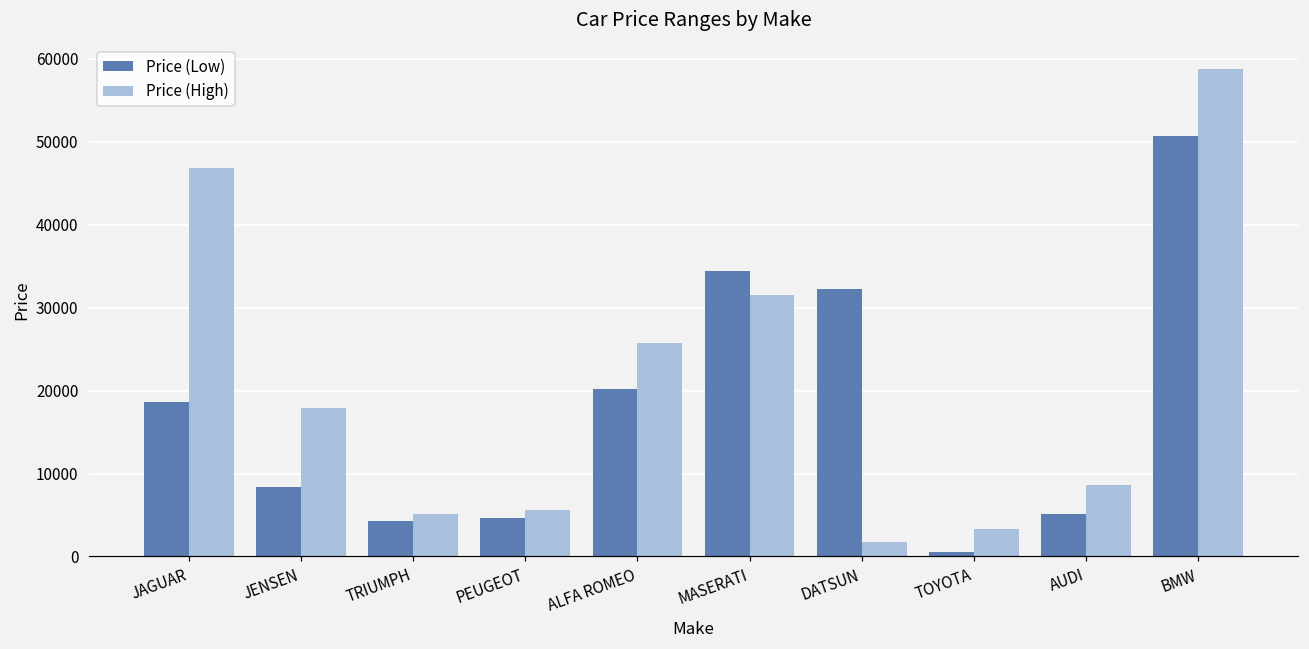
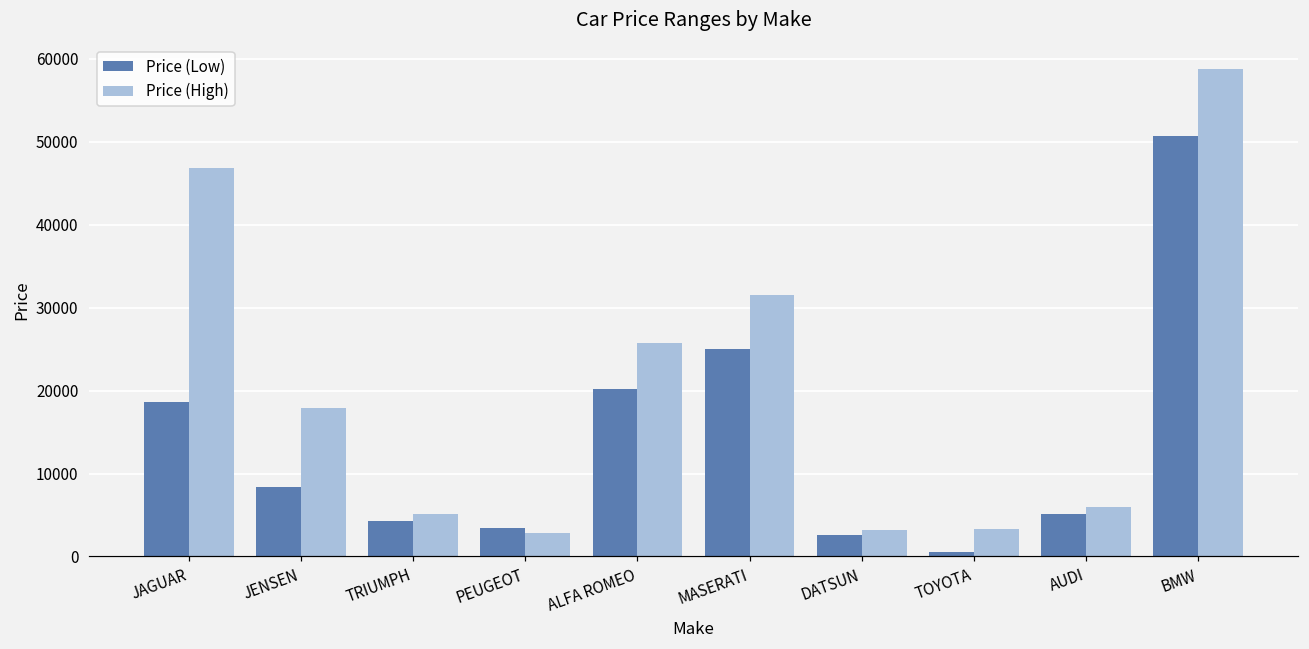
  {
    "Price (Low)": {
      "JAGUAR": 19000,
      "JENSEN": 8000,
      "TRIUMPH": 4000,
-     "PEUGEOT": 5000,
+     "PEUGEOT": 3000,
      "ALFA ROMEO": 20000,
-     "MASERATI": 34000,
-     "DATSUN": 32000,
+     "MASERATI": 25000,
+     "DATSUN": 3000,
      "TOYOTA": 1000,
      "AUDI": 5000,
      "BMW": 51000
    },
    "Price (High)": {
      "JAGUAR": 47000,
      "JENSEN": 18000,
      "TRIUMPH": 5000,
-     "PEUGEOT": 6000,
+     "PEUGEOT": 3000,
      "ALFA ROMEO": 26000,
      "MASERATI": 32000,
-     "DATSUN": 2000,
+     "DATSUN": 3000,
      "TOYOTA": 3000,
-     "AUDI": 9000,
+     "AUDI": 6000,
      "BMW": 59000
    }
  }
